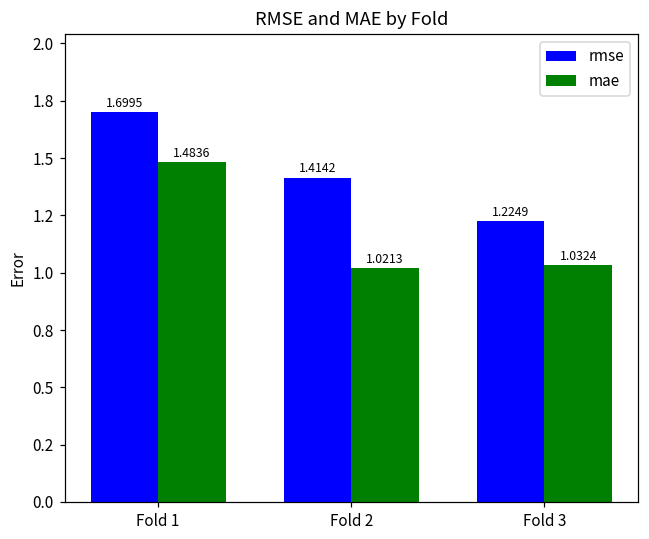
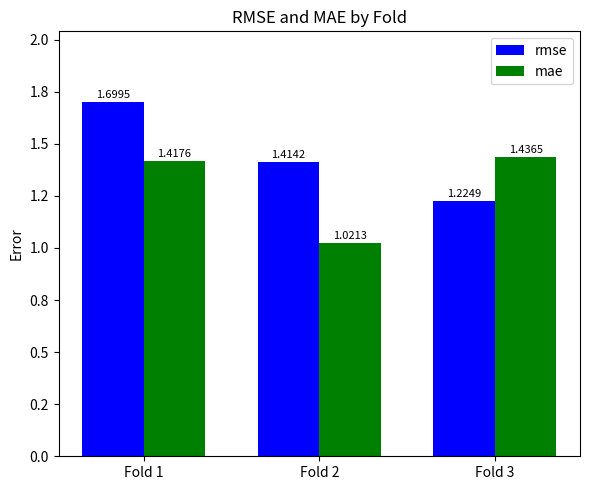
  {
    "rmse": {
      "Fold 1": 1.6995,
      "Fold 2": 1.4142,
      "Fold 3": 1.2249
    },
    "mae": {
-     "Fold 1": 1.4836,
+     "Fold 1": 1.4176,
      "Fold 2": 1.0213,
-     "Fold 3": 1.0324
+     "Fold 3": 1.4365
    }
  }
